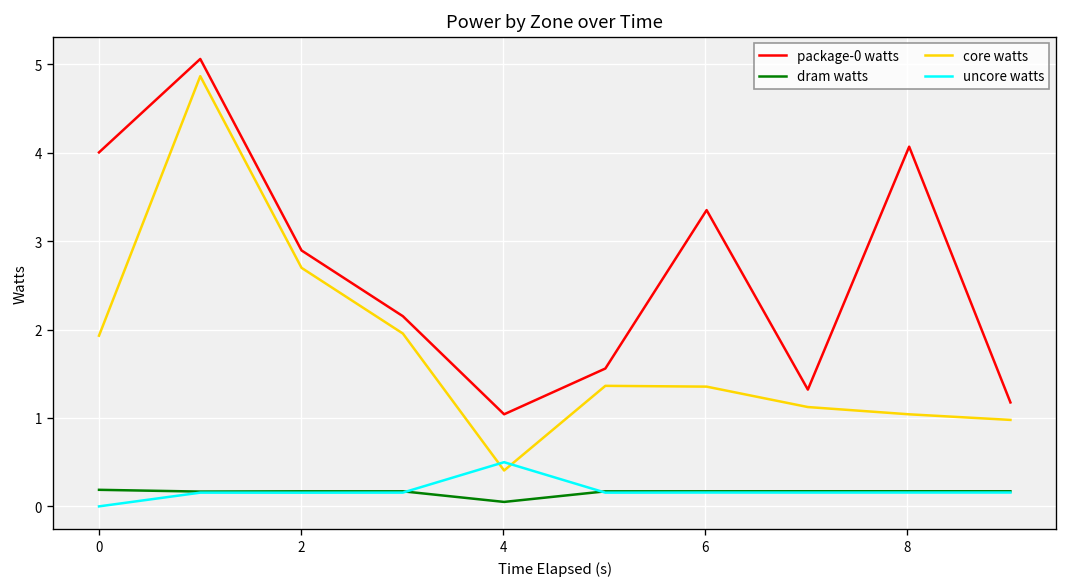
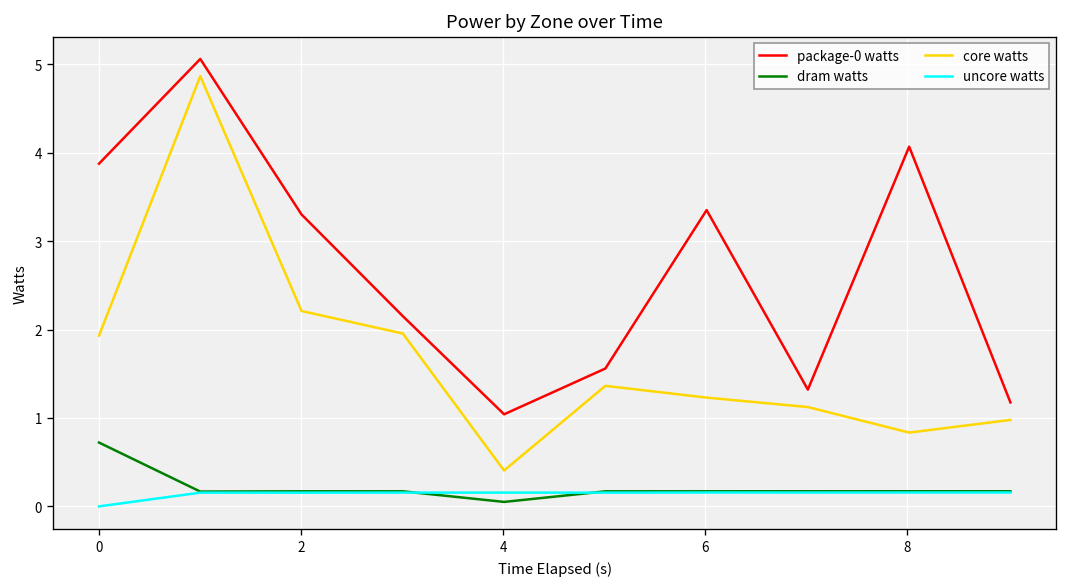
  {
    "package-0 watts": {
-     "0": 4.0,
-     "2": 2.9,
+     "0": 3.9,
+     "2": 3.3,
      "4": 1.0,
      "6": 3.4,
      "8": 4.1
    },
    "dram watts": {
-     "0": 0.2,
+     "0": 0.7,
      "4": 0.1
    },
    "core watts": {
      "0": 1.9,
-     "2": 2.7,
+     "2": 2.2,
      "4": 0.4,
-     "6": 1.4,
-     "8": 1.0
+     "6": 1.2,
+     "8": 0.8
    },
    "uncore watts": {
      "0": 0.0,
-     "4": 0.5
+     "4": 0.2
    }
  }
